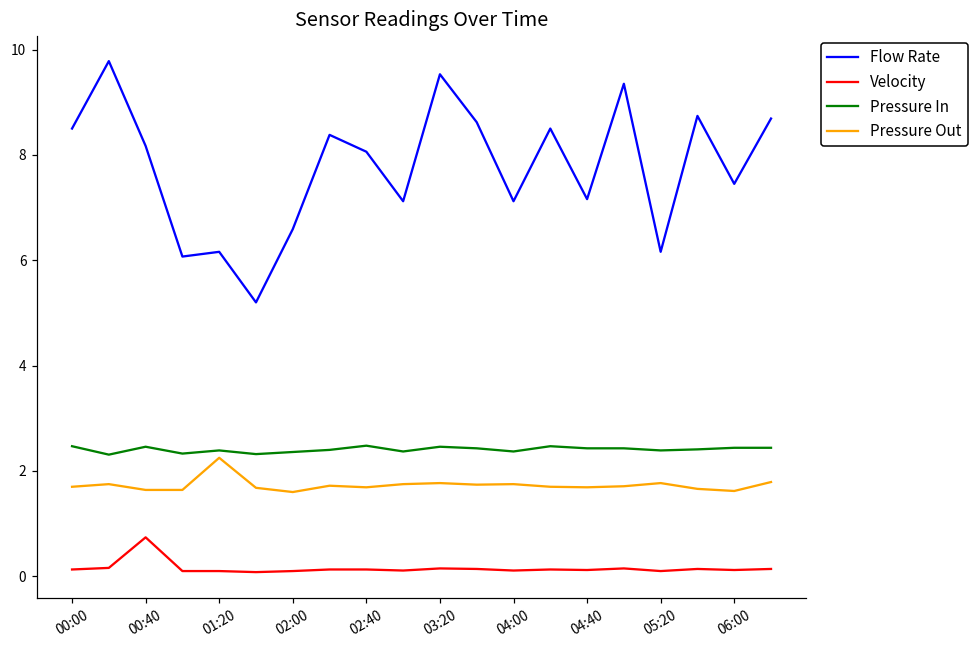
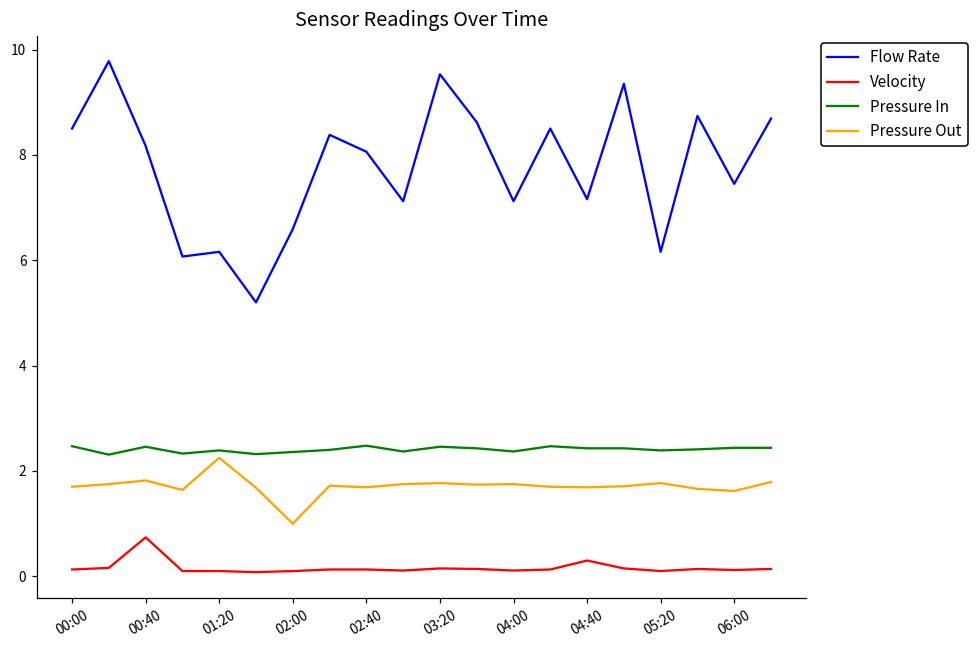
  {
    "Flow Rate": {
      "00:00": 8.5,
      "00:40": 8.2,
      "01:20": 6.2,
      "02:00": 6.6,
      "02:40": 8.1,
      "03:20": 9.5,
      "04:00": 7.1,
      "04:40": 7.2,
      "05:20": 6.2,
      "06:00": 7.5
    },
    "Velocity": {
      "00:00": 0.1,
      "00:40": 0.7,
      "01:20": 0.1,
      "02:00": 0.1,
      "02:40": 0.1,
      "03:20": 0.2,
      "04:00": 0.1,
-     "04:40": 0.1,
+     "04:40": 0.3,
      "05:20": 0.1,
      "06:00": 0.1
    },
    "Pressure In": {
      "00:00": 2.5,
      "00:40": 2.5,
      "01:20": 2.4,
      "02:00": 2.4,
      "02:40": 2.5,
      "03:20": 2.5,
      "04:00": 2.4,
      "04:40": 2.4,
      "05:20": 2.4,
      "06:00": 2.4
    },
    "Pressure Out": {
      "00:00": 1.7,
-     "00:40": 1.6,
+     "00:40": 1.8,
      "01:20": 2.3,
-     "02:00": 1.6,
+     "02:00": 1.0,
      "02:40": 1.7,
      "03:20": 1.8,
      "04:00": 1.8,
      "04:40": 1.7,
      "05:20": 1.8,
      "06:00": 1.6
    }
  }
